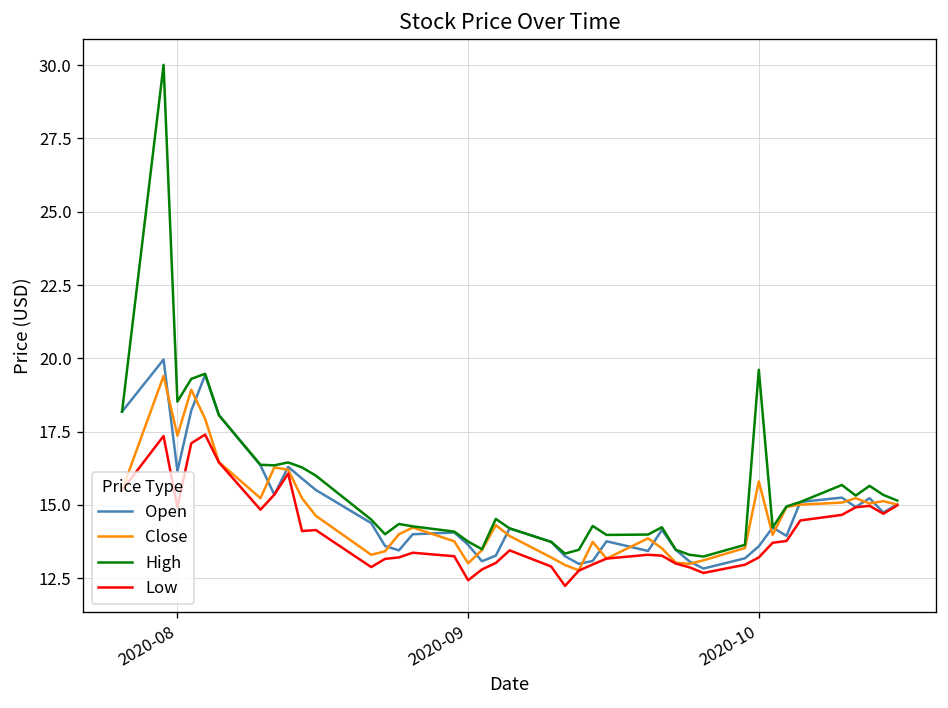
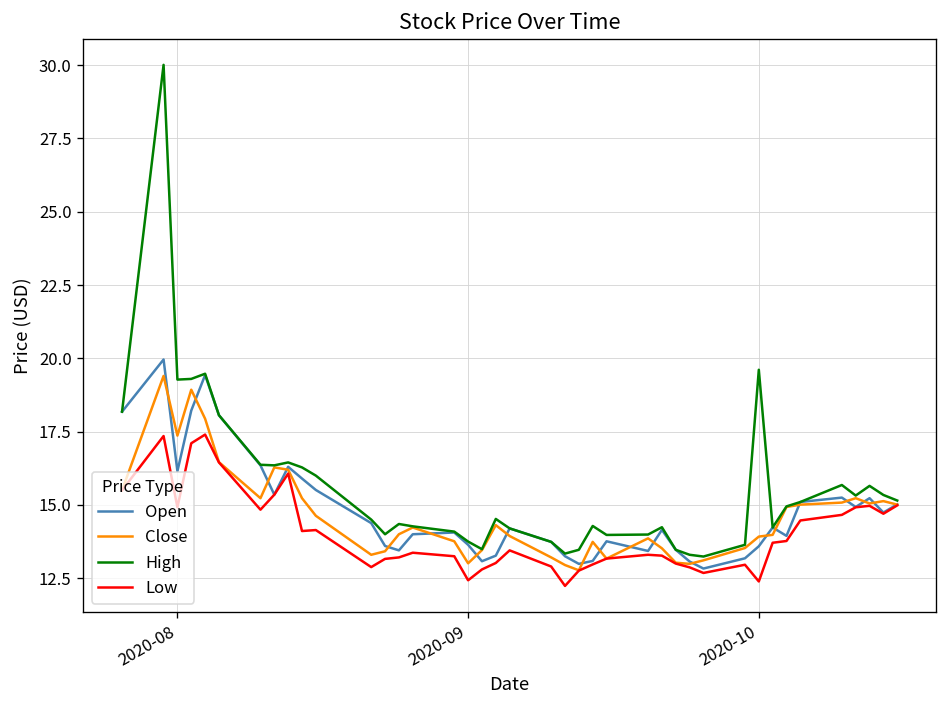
  {
    "Open": {
      "2020-08": 16.2,
      "2020-09": 13.6,
      "2020-10": 13.6
    },
    "Close": {
      "2020-08": 17.4,
      "2020-09": 13.0,
-     "2020-10": 15.8
+     "2020-10": 13.9
    },
    "High": {
-     "2020-08": 18.5,
+     "2020-08": 19.3,
      "2020-09": 13.8,
      "2020-10": 19.6
    },
    "Low": {
      "2020-09": 12.4,
-     "2020-10": 13.2
+     "2020-10": 12.4
    }
  }
